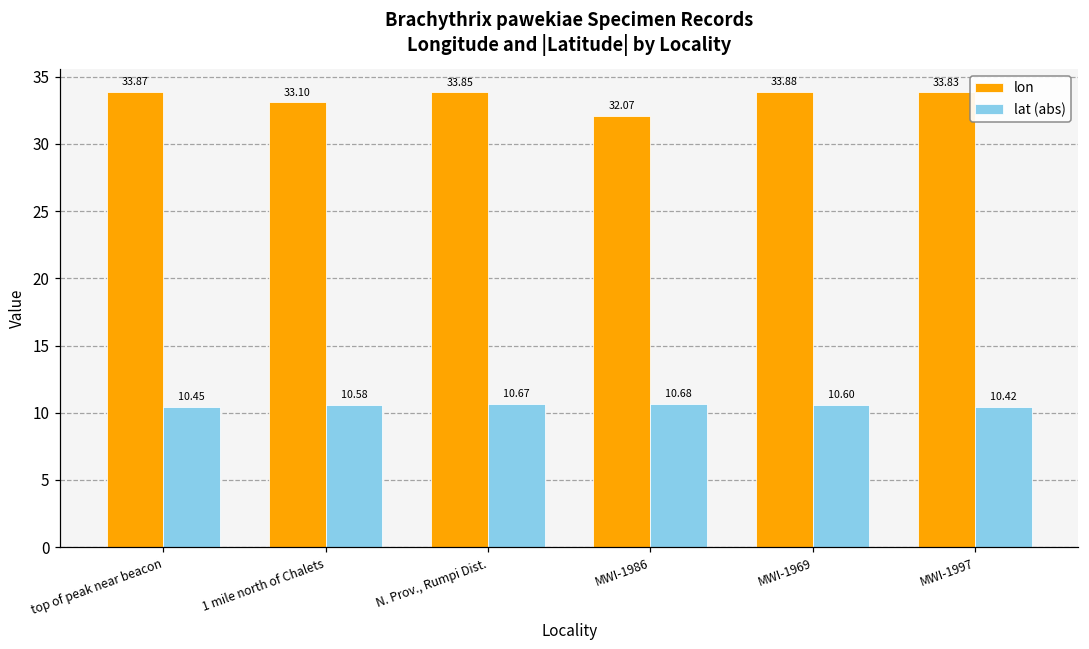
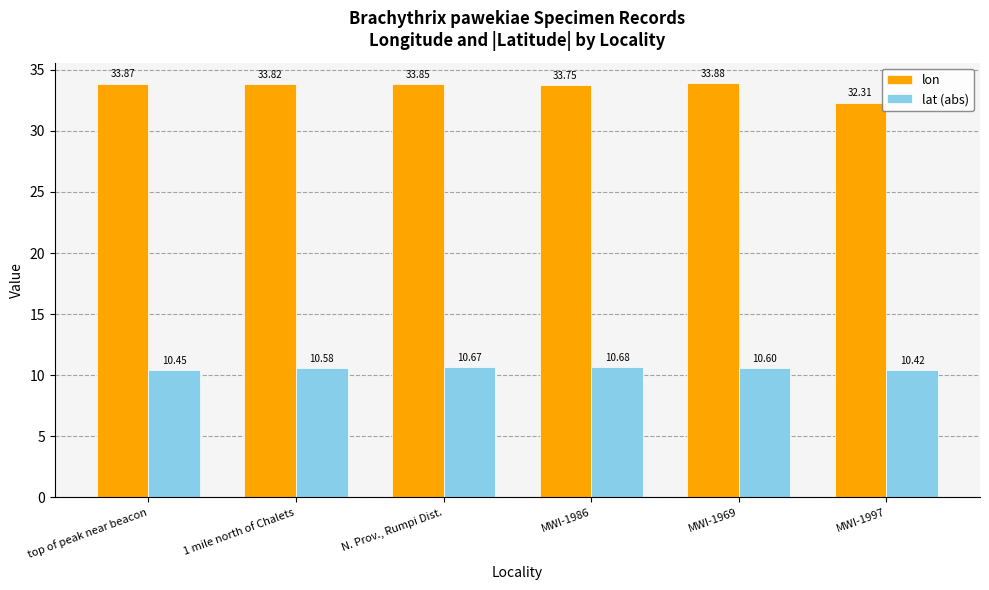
  {
    "lon": {
      "top of peak near beacon": 33.87,
-     "1 mile north of Chalets": 33.10,
+     "1 mile north of Chalets": 33.82,
      "N. Prov., Rumpi Dist.": 33.85,
-     "MWI-1986": 32.07,
+     "MWI-1986": 33.75,
      "MWI-1969": 33.88,
-     "MWI-1997": 33.83
+     "MWI-1997": 32.31
    },
    "lat (abs)": {
      "top of peak near beacon": 10.45,
      "1 mile north of Chalets": 10.58,
      "N. Prov., Rumpi Dist.": 10.67,
      "MWI-1986": 10.68,
      "MWI-1969": 10.60,
      "MWI-1997": 10.42
    }
  }
